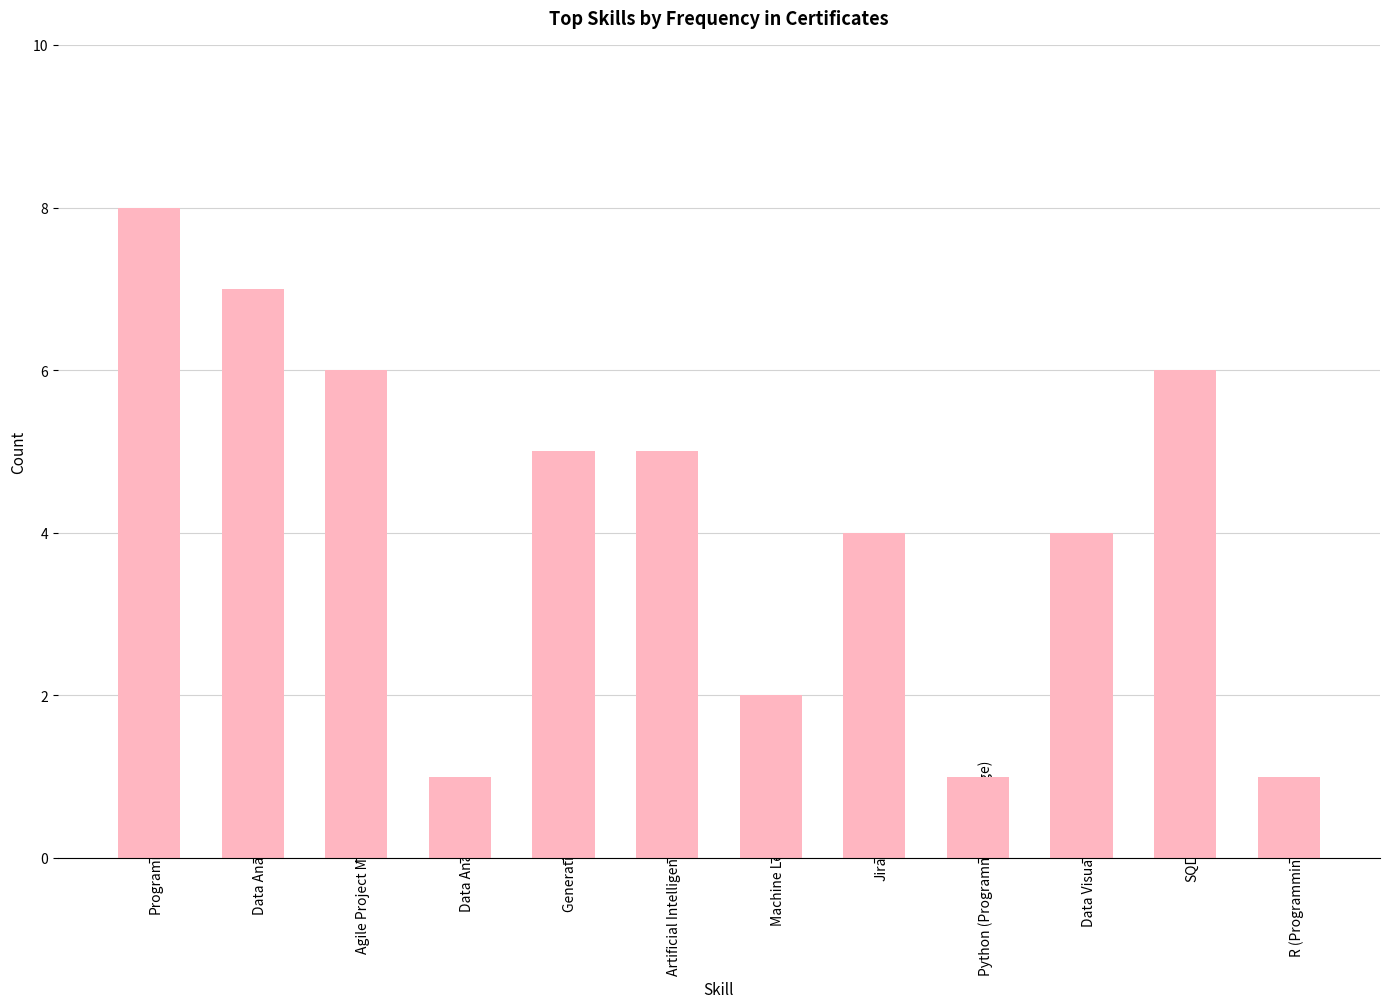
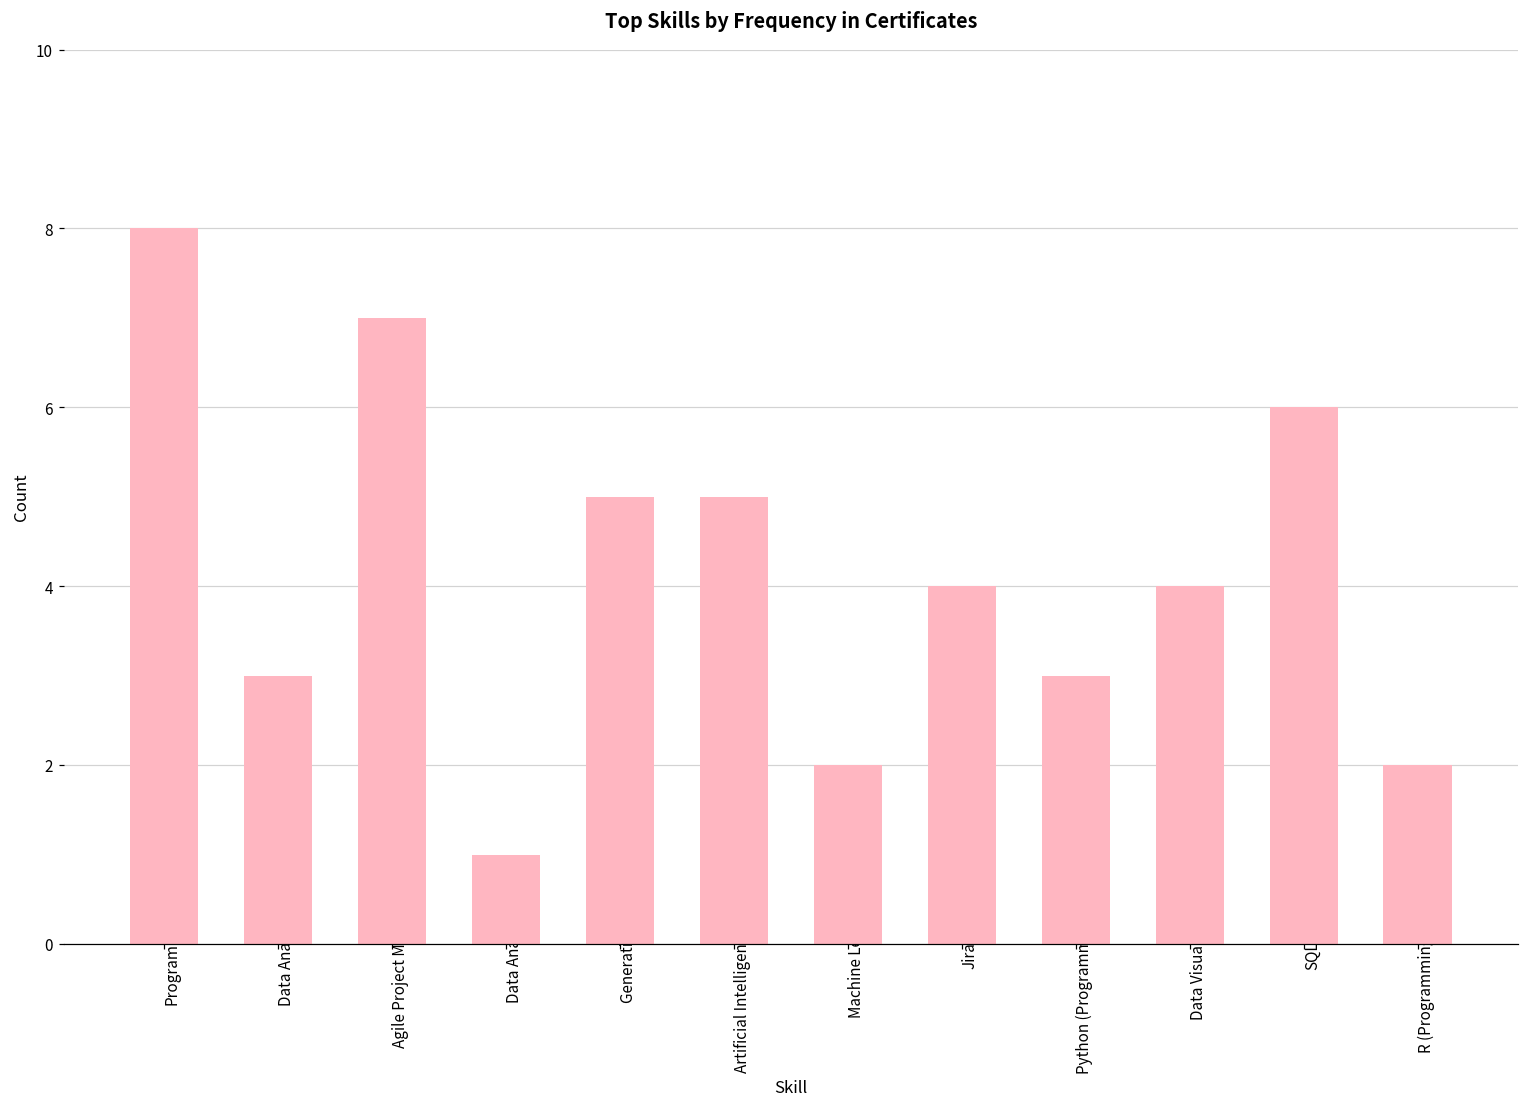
  {
    "Programming": 8,
-   "Data Analytics": 7,
-   "Agile Project Management": 6,
+   "Data Analytics": 3,
+   "Agile Project Management": 7,
    "Data Analysis": 1,
    "Generative AI": 5,
    "Artificial Intelligence for Business": 5,
    "Machine Learning": 2,
    "Jira": 4,
-   "Python (Programming Language)": 1,
+   "Python (Programming Language)": 3,
    "Data Visualization": 4,
    "SQL": 6,
-   "R (Programming Language)": 1
+   "R (Programming Language)": 2
  }
